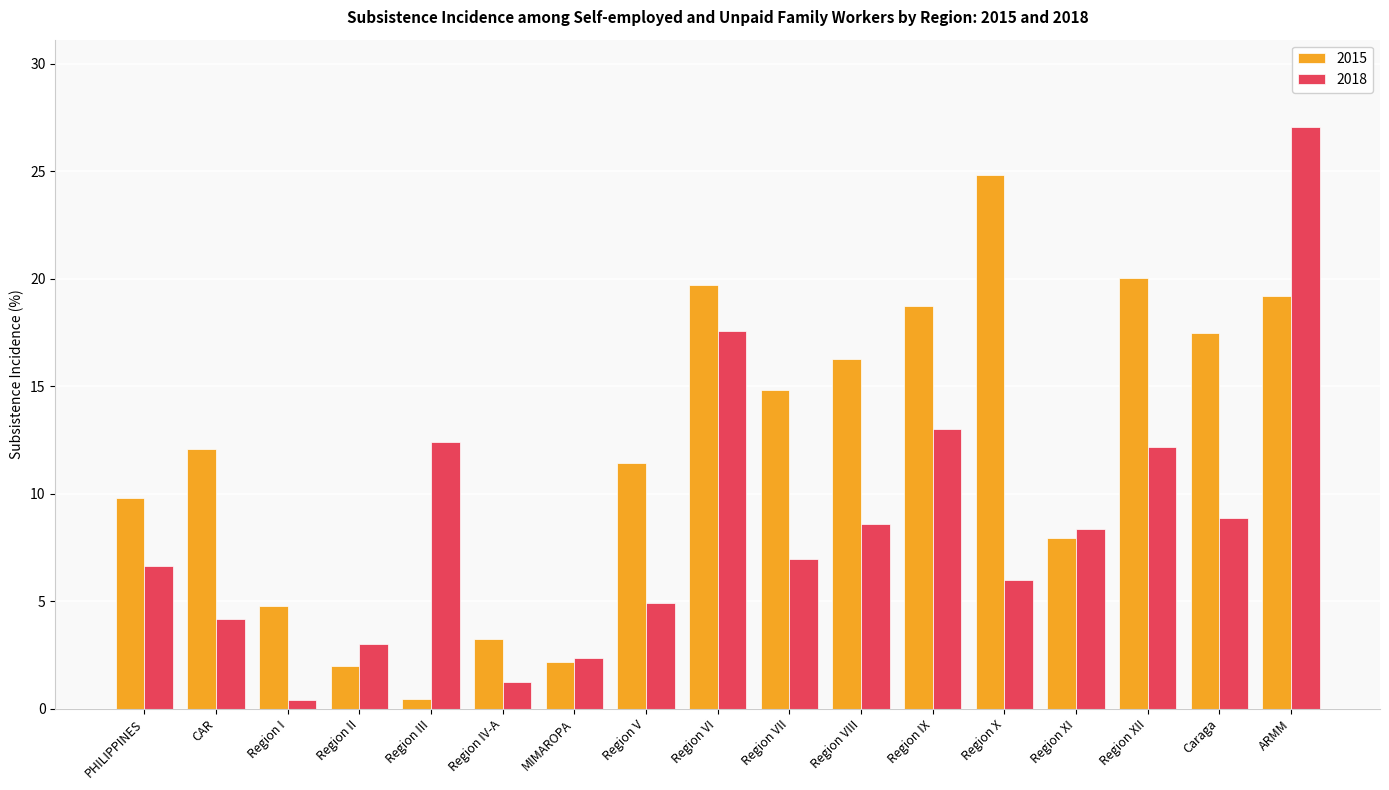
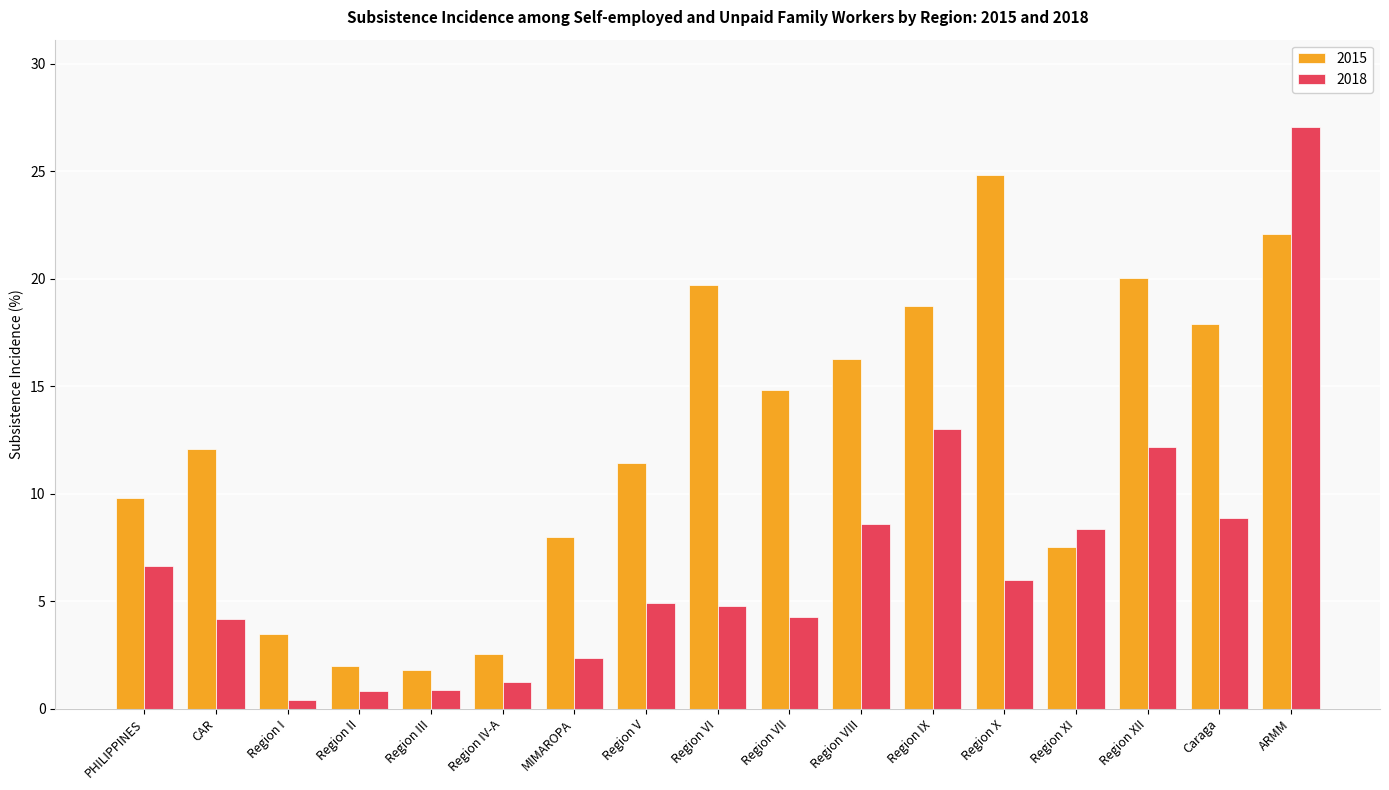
  {
    "2015": {
      "PHILIPPINES": 9.8,
      "CAR": 12.1,
-     "Region I": 4.8,
+     "Region I": 3.5,
      "Region II": 2.0,
-     "Region III": 0.5,
-     "Region IV-A": 3.3,
-     "MIMAROPA": 2.2,
+     "Region III": 1.8,
+     "Region IV-A": 2.5,
+     "MIMAROPA": 8.0,
      "Region V": 11.4,
      "Region VI": 19.7,
      "Region VII": 14.8,
      "Region VIII": 16.3,
      "Region IX": 18.7,
      "Region X": 24.8,
-     "Region XI": 7.9,
+     "Region XI": 7.5,
      "Region XII": 20.0,
-     "Caraga": 17.5,
-     "ARMM": 19.2
+     "Caraga": 17.9,
+     "ARMM": 22.1
    },
    "2018": {
      "PHILIPPINES": 6.6,
      "CAR": 4.2,
      "Region I": 0.4,
-     "Region II": 3.0,
-     "Region III": 12.4,
+     "Region II": 0.8,
+     "Region III": 0.9,
      "Region IV-A": 1.3,
      "MIMAROPA": 2.4,
      "Region V": 4.9,
-     "Region VI": 17.6,
-     "Region VII": 7.0,
+     "Region VI": 4.8,
+     "Region VII": 4.3,
      "Region VIII": 8.6,
      "Region IX": 13.0,
      "Region X": 6.0,
      "Region XI": 8.4,
      "Region XII": 12.2,
      "Caraga": 8.9,
      "ARMM": 27.1
    }
  }
